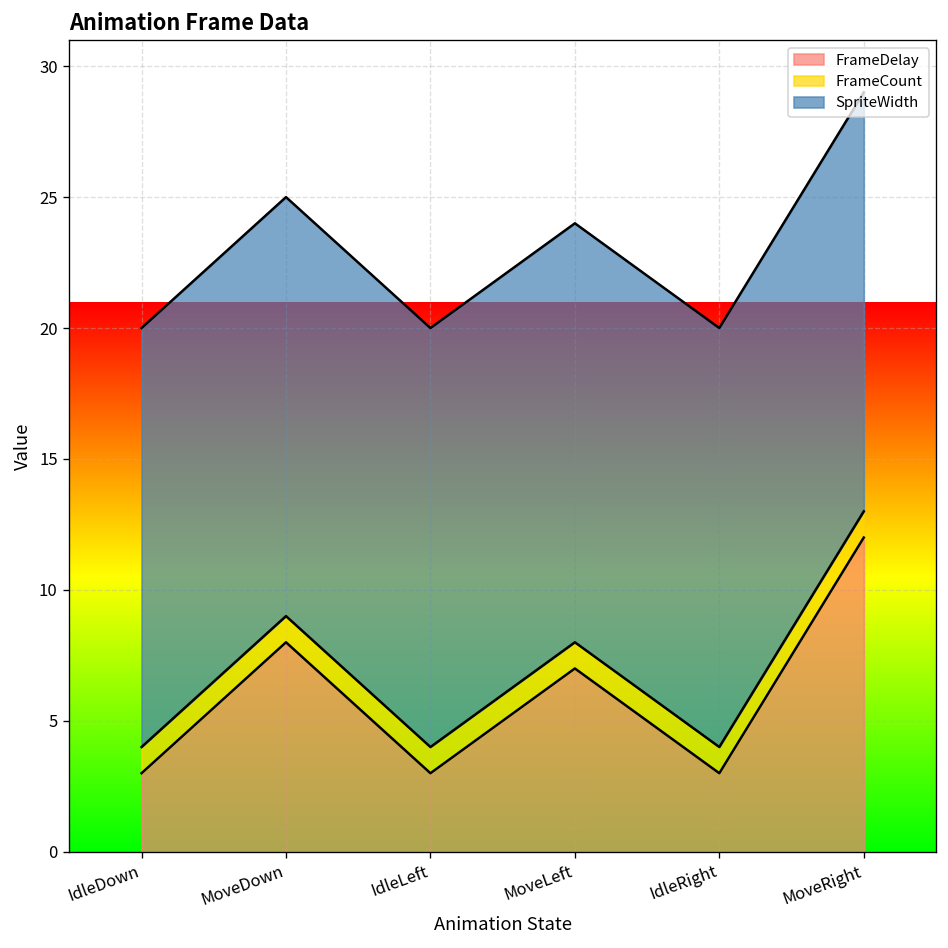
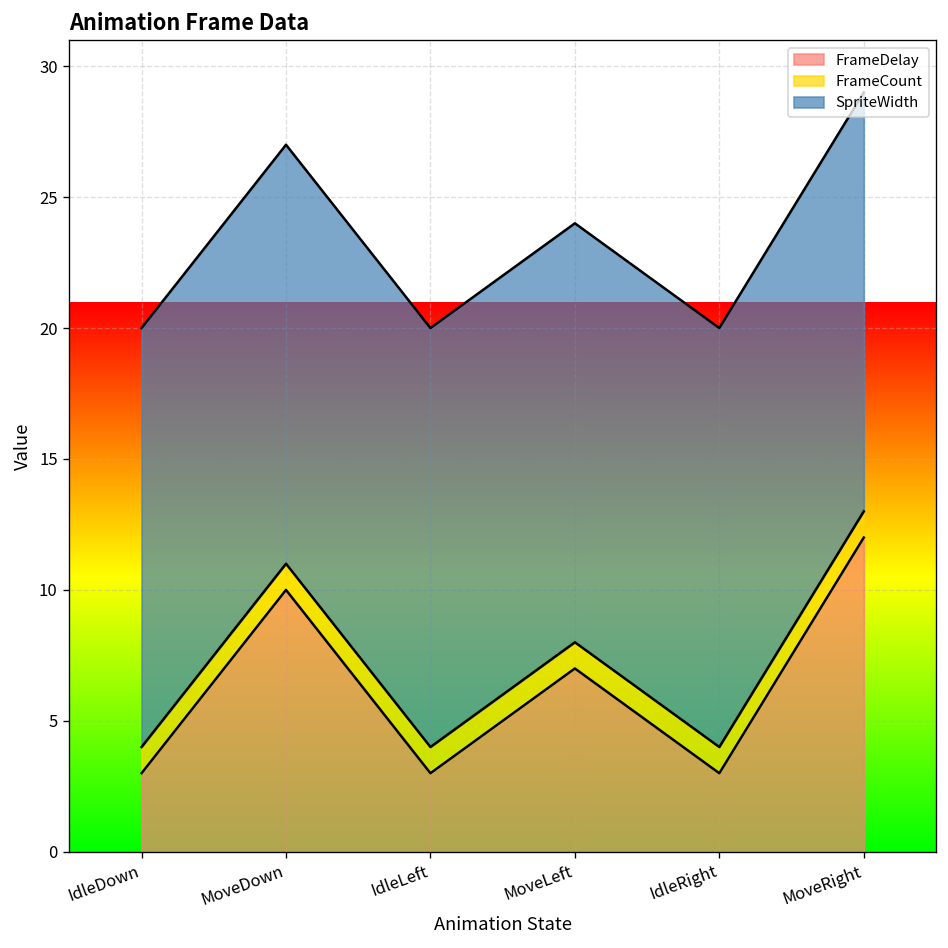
  {
    "FrameDelay": {
      "IdleDown": 3,
-     "MoveDown": 8,
+     "MoveDown": 10,
      "IdleLeft": 3,
      "MoveLeft": 7,
      "IdleRight": 3,
      "MoveRight": 12
    },
    "FrameCount": {
      "IdleDown": 1,
      "MoveDown": 1,
      "IdleLeft": 1,
      "MoveLeft": 1,
      "IdleRight": 1,
      "MoveRight": 1
    },
    "SpriteWidth": {
      "IdleDown": 16,
      "MoveDown": 16,
      "IdleLeft": 16,
      "MoveLeft": 16,
      "IdleRight": 16
    }
  }
